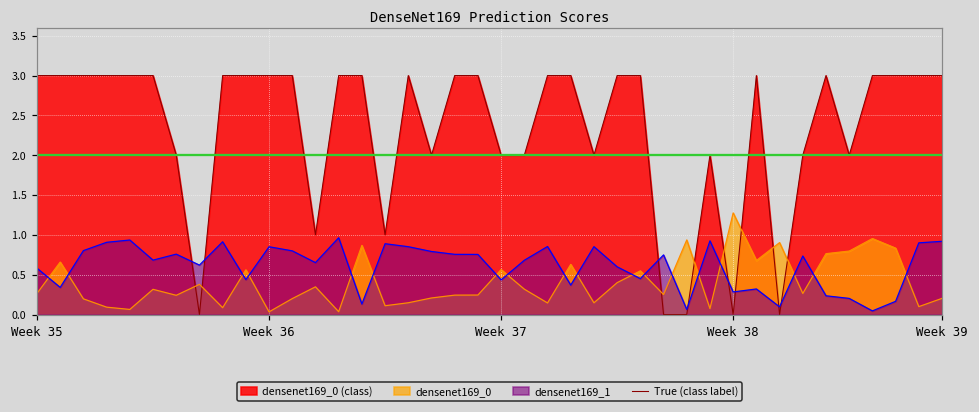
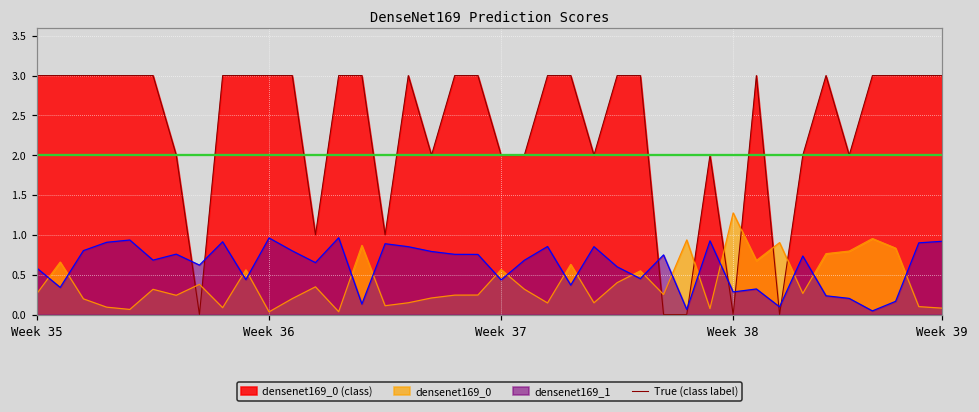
  {
    "densenet169_0 (class)": {
      "Week 35": 3.0,
      "Week 36": 3.0,
      "Week 37": 2.0,
      "Week 38": 0.0,
      "Week 39": 3.0
    },
    "densenet169_0": {
      "Week 35": 0.3,
      "Week 36": 0.0,
      "Week 37": 0.6,
      "Week 38": 1.3,
-     "Week 39": 0.2
+     "Week 39": 0.1
    },
    "densenet169_1": {
      "Week 35": 0.6,
-     "Week 36": 0.9,
+     "Week 36": 1.0,
      "Week 37": 0.4,
      "Week 38": 0.3,
      "Week 39": 0.9
    }
  }
